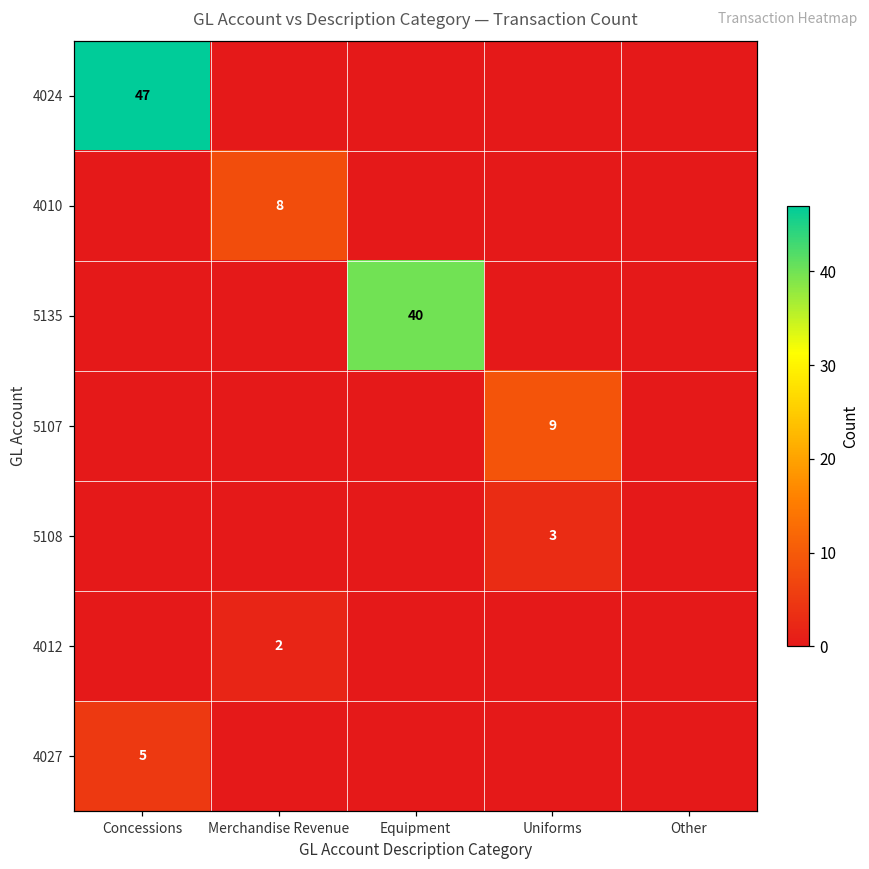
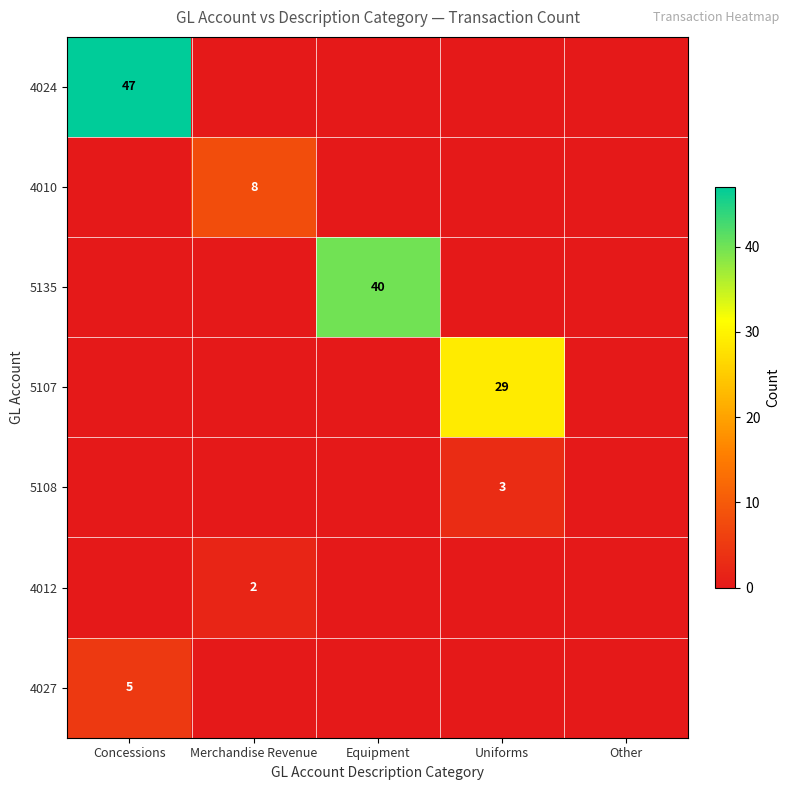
  {
    "4024": {
      "Concessions": 47
    },
    "4010": {
      "Merchandise Revenue": 8
    },
    "5135": {
      "Equipment": 40
    },
    "5107": {
-     "Uniforms": 9
+     "Uniforms": 29
    },
    "5108": {
      "Uniforms": 3
    },
    "4012": {
      "Merchandise Revenue": 2
    },
    "4027": {
      "Concessions": 5
    }
  }
